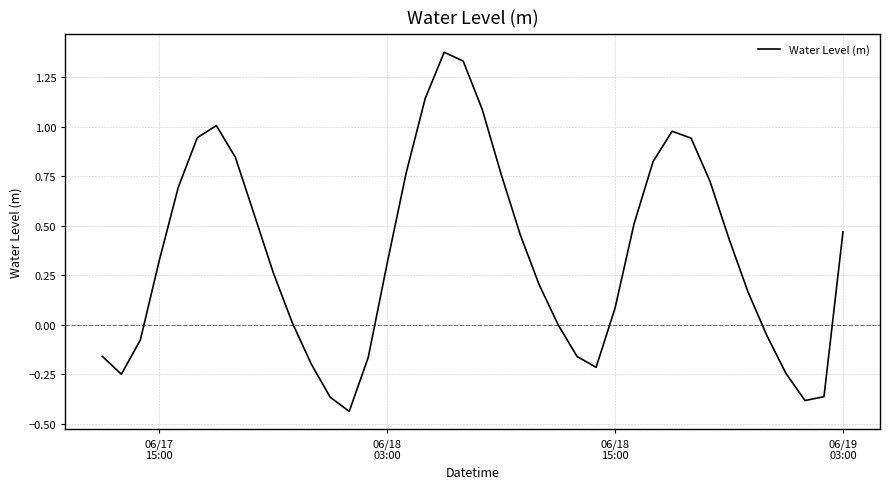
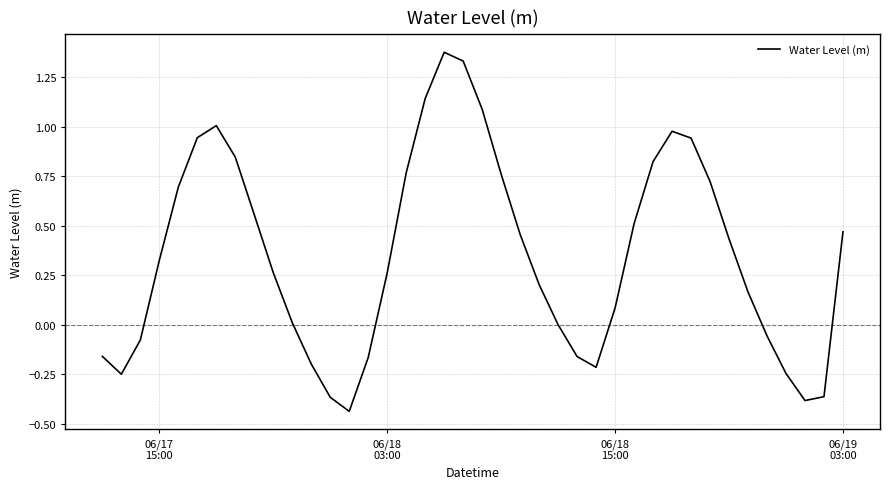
  {
    "06/17 15:00": 0.33,
-   "06/18 03:00": 0.31,
+   "06/18 03:00": 0.26,
    "06/18 15:00": 0.08,
    "06/19 03:00": 0.47
  }
